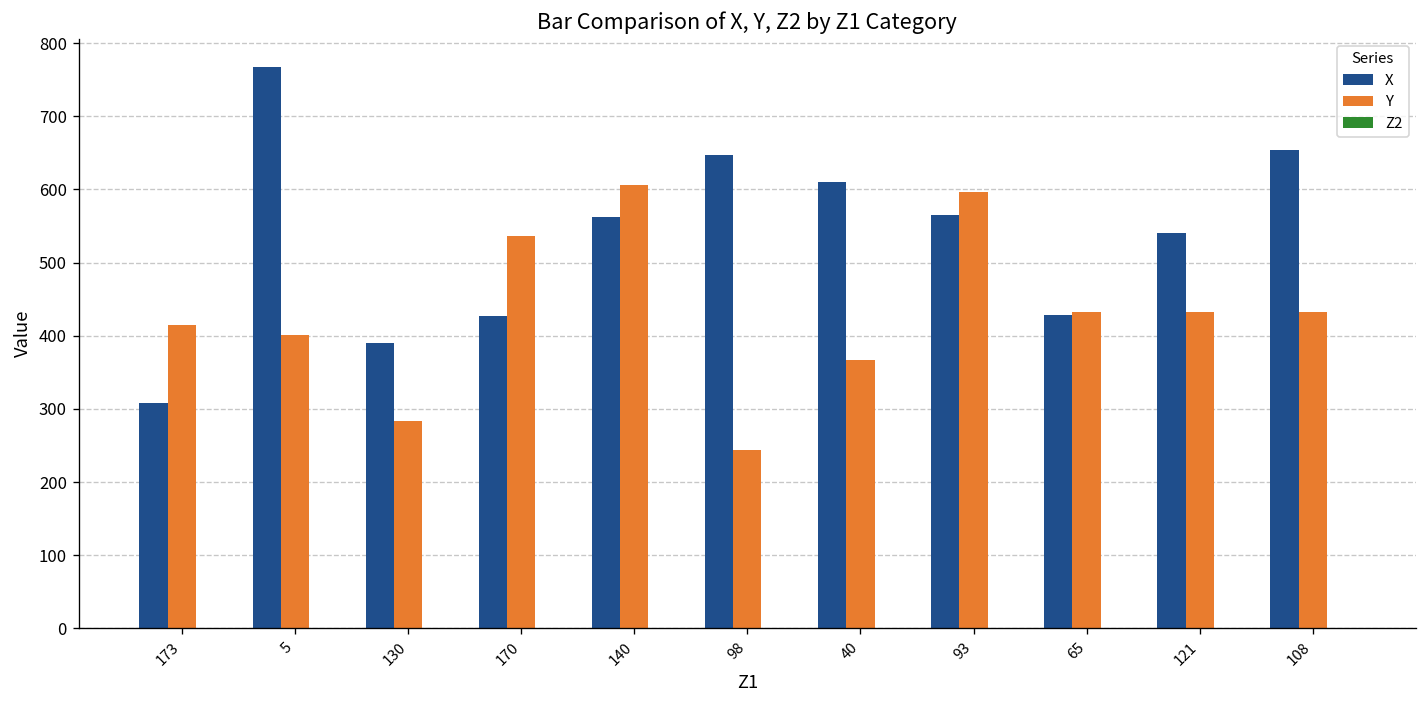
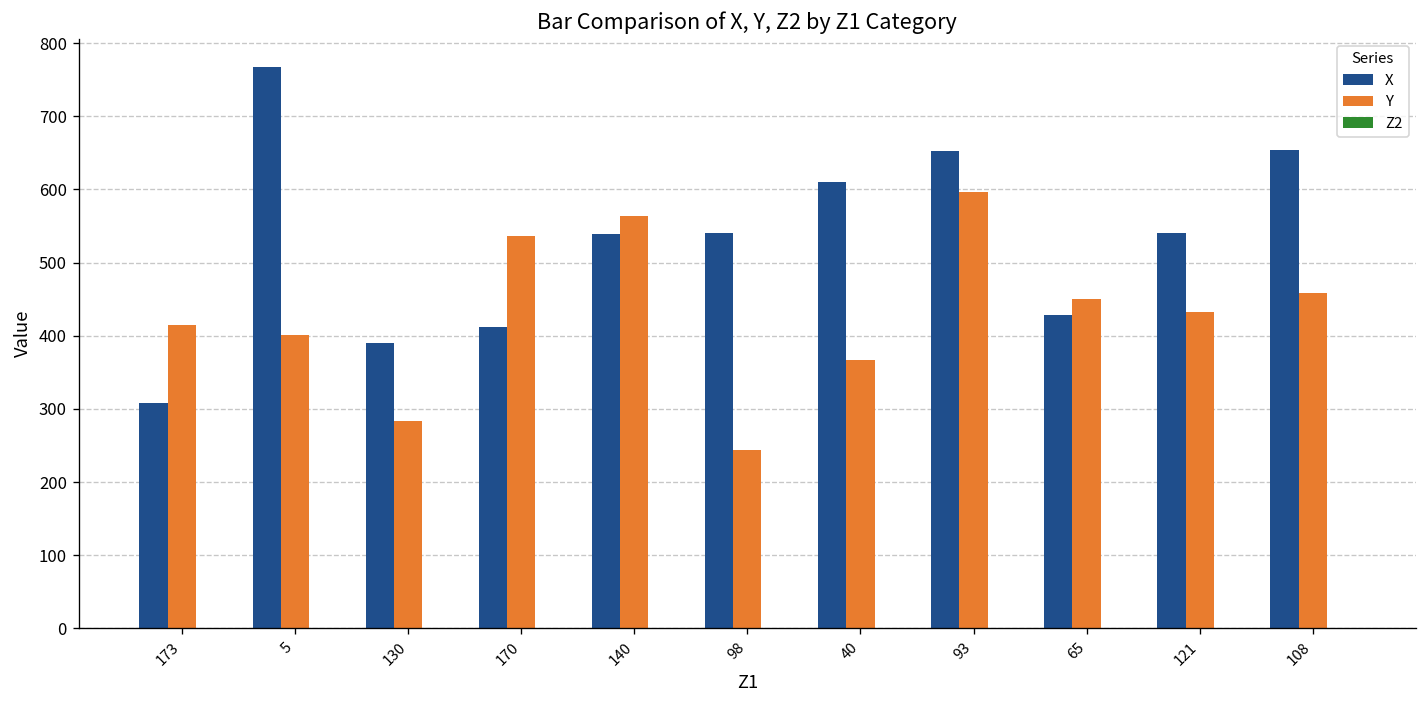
  {
    "X": {
      "173": 310,
      "5": 770,
      "130": 390,
-     "170": 430,
-     "140": 560,
-     "98": 650,
+     "170": 410,
+     "140": 540,
+     "98": 540,
      "40": 610,
-     "93": 570,
+     "93": 650,
      "65": 430,
      "121": 540,
      "108": 650
    },
    "Y": {
      "173": 420,
      "5": 400,
      "130": 280,
      "170": 540,
-     "140": 610,
+     "140": 560,
      "98": 240,
      "40": 370,
      "93": 600,
-     "65": 430,
+     "65": 450,
      "121": 430,
-     "108": 430
+     "108": 460
    }
  }
